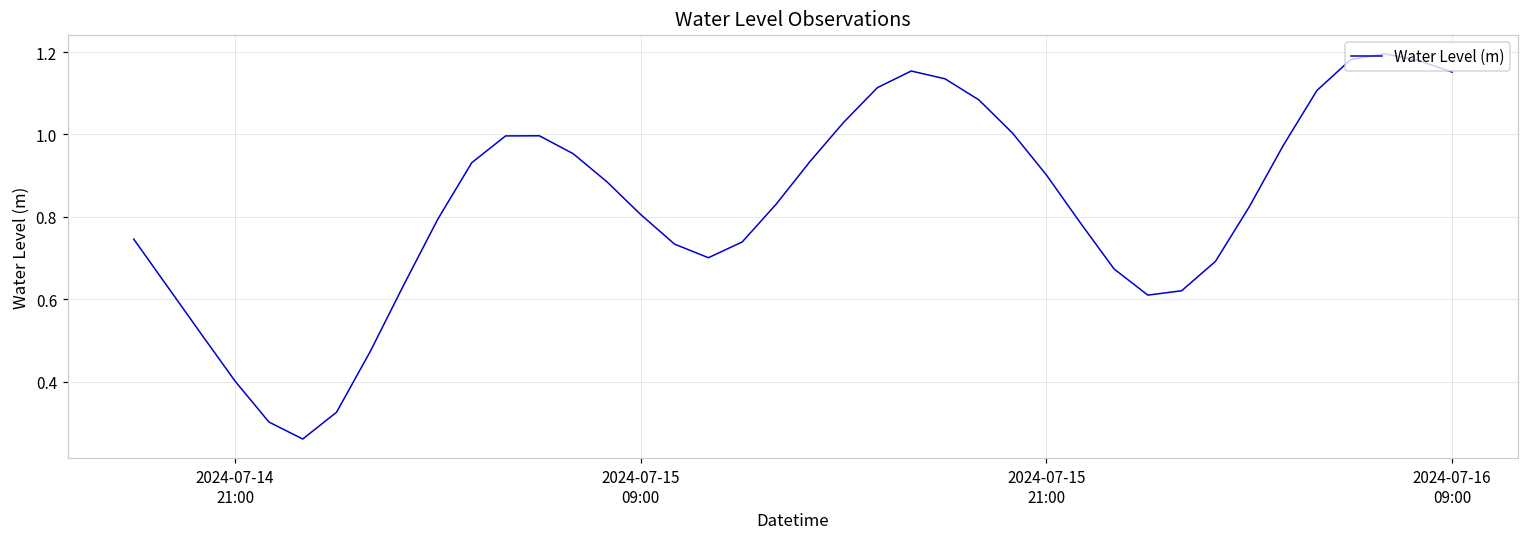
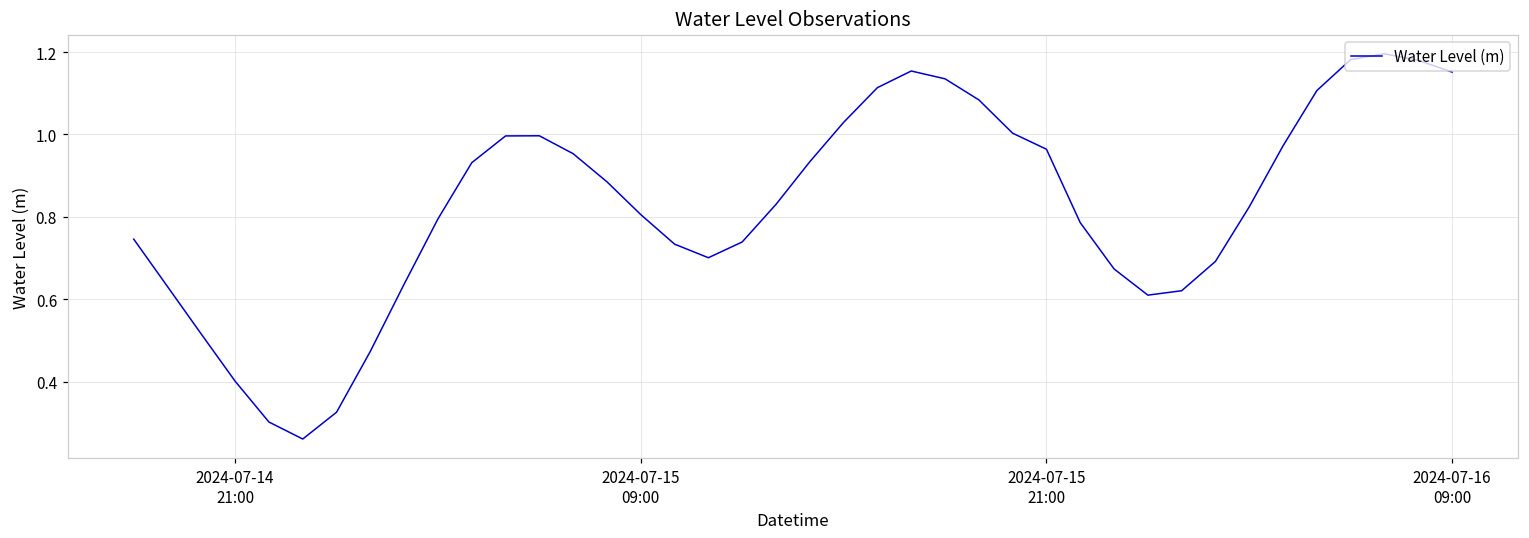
  {
    "2024-07-14 21:00": 0.40,
    "2024-07-15 09:00": 0.81,
-   "2024-07-15 21:00": 0.90,
+   "2024-07-15 21:00": 0.96,
    "2024-07-16 09:00": 1.15
  }
